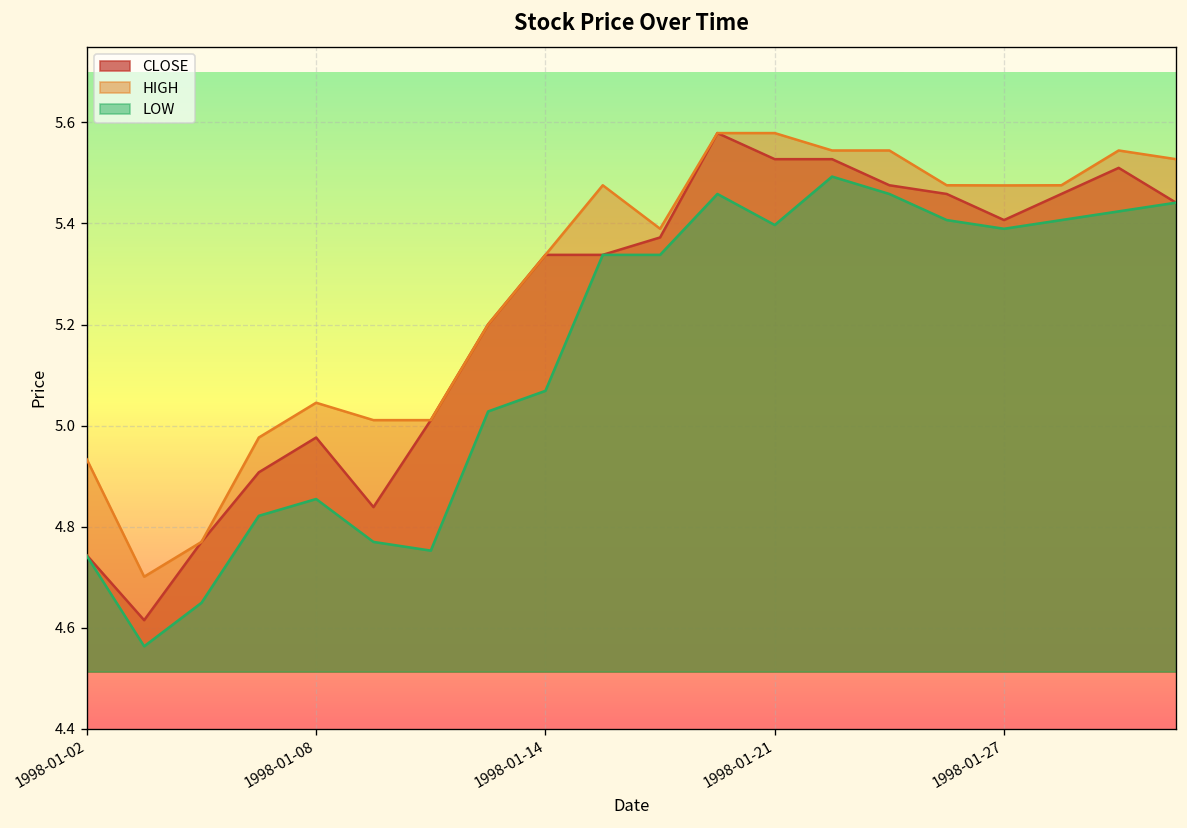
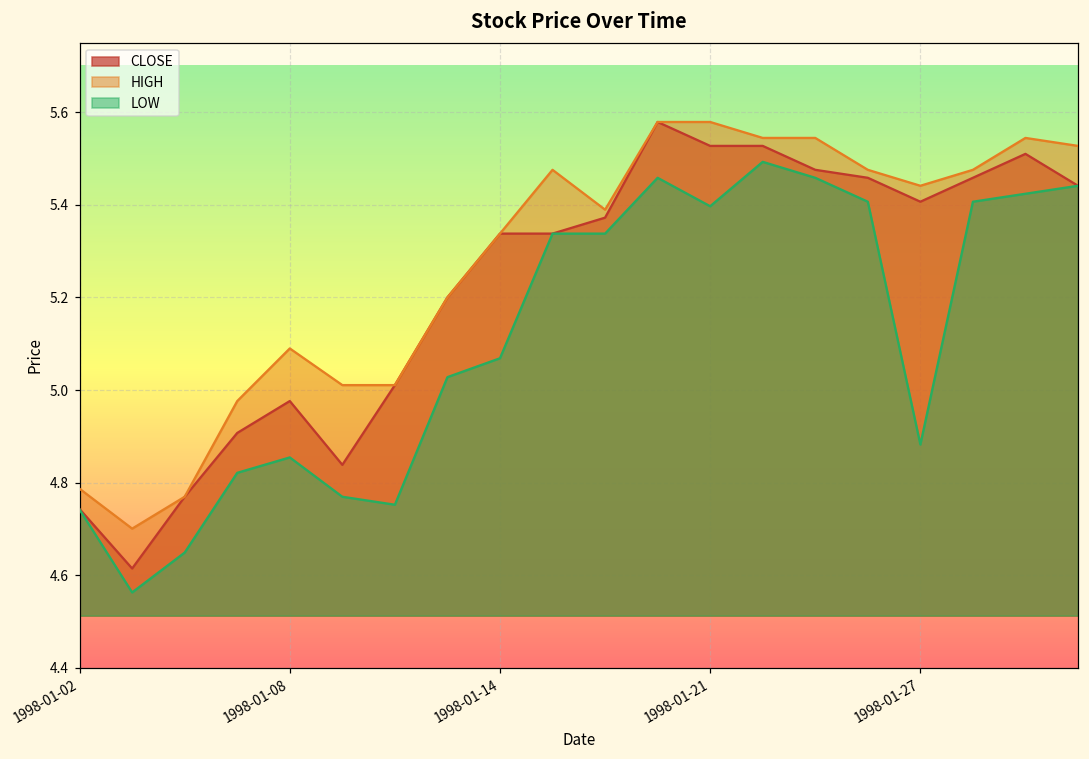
  {
    "CLOSE": {
      "1998-01-08": 4.98,
      "1998-01-21": 5.53,
      "1998-01-27": 5.41
    },
    "HIGH": {
-     "1998-01-02": 4.93,
-     "1998-01-08": 5.05,
+     "1998-01-02": 4.79,
+     "1998-01-08": 5.09,
      "1998-01-21": 5.58,
-     "1998-01-27": 5.48
+     "1998-01-27": 5.44
    },
    "LOW": {
      "1998-01-08": 4.85,
      "1998-01-14": 5.07,
      "1998-01-21": 5.40,
-     "1998-01-27": 5.39
+     "1998-01-27": 4.88
    }
  }
